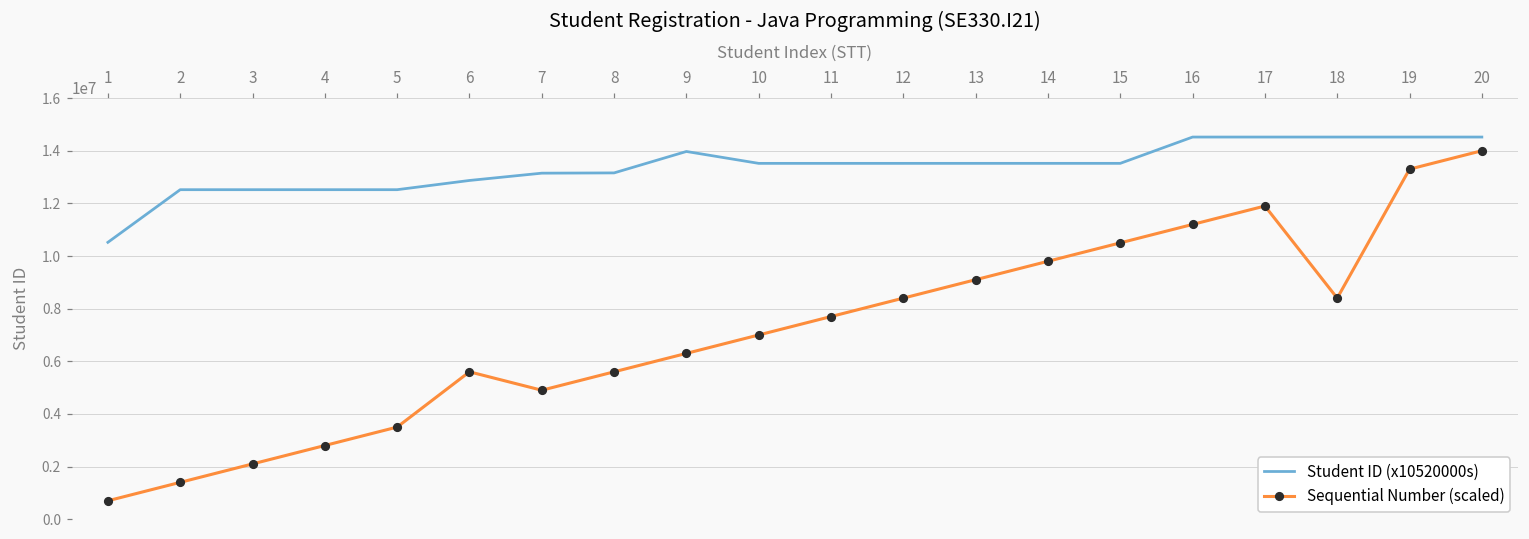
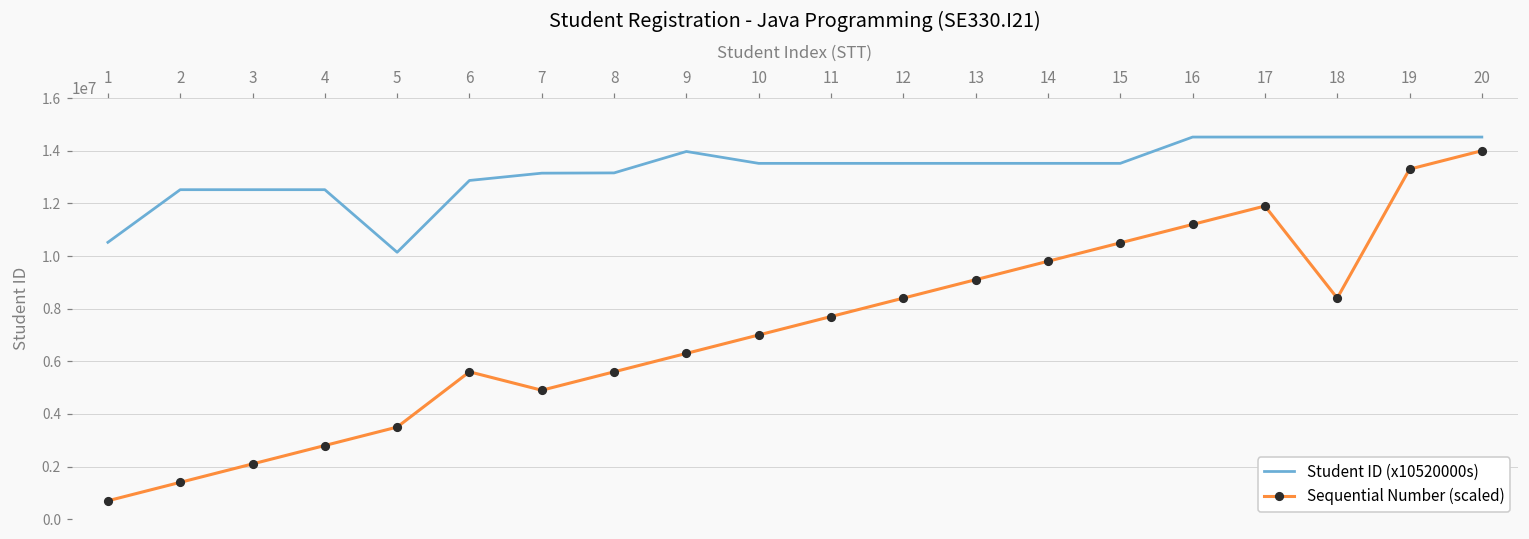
  {
    "Student ID (x10520000s)": {
      "1": 10500000,
      "2": 12500000,
      "3": 12500000,
      "4": 12500000,
-     "5": 12500000,
+     "5": 10100000,
      "6": 12900000,
      "7": 13100000,
      "8": 13200000,
      "9": 14000000,
      "10": 13500000,
      "11": 13500000,
      "12": 13500000,
      "13": 13500000,
      "14": 13500000,
      "15": 13500000,
      "16": 14500000,
      "17": 14500000,
      "18": 14500000,
      "19": 14500000,
      "20": 14500000
    },
    "Sequential Number (scaled)": {
      "1": 700000,
      "2": 1400000,
      "3": 2100000,
      "4": 2800000,
      "5": 3500000,
      "6": 5600000,
      "7": 4900000,
      "8": 5600000,
      "9": 6300000,
      "10": 7000000,
      "11": 7700000,
      "12": 8400000,
      "13": 9100000,
      "14": 9800000,
      "15": 10500000,
      "16": 11200000,
      "17": 11900000,
      "18": 8400000,
      "19": 13300000,
      "20": 14000000
    }
  }
